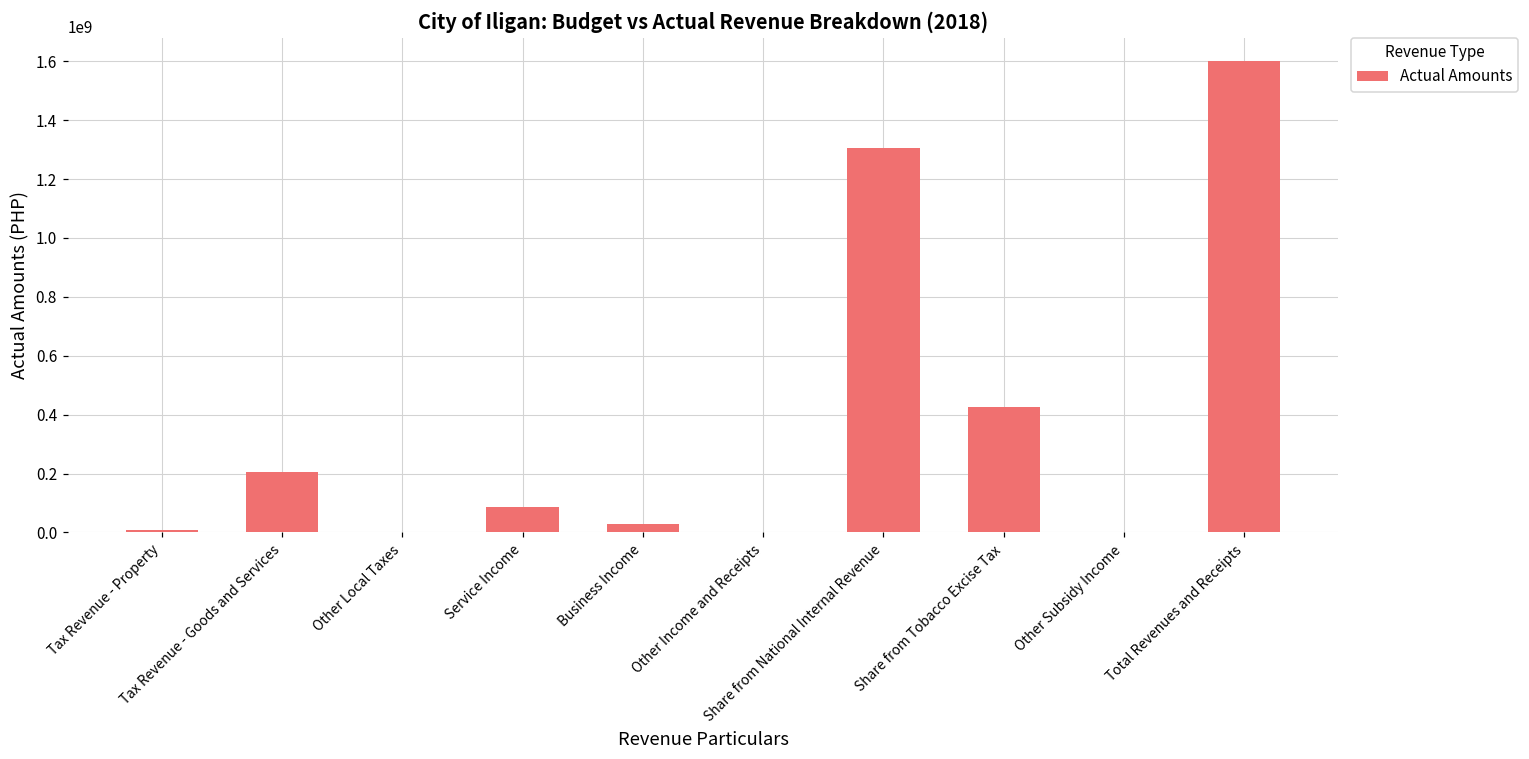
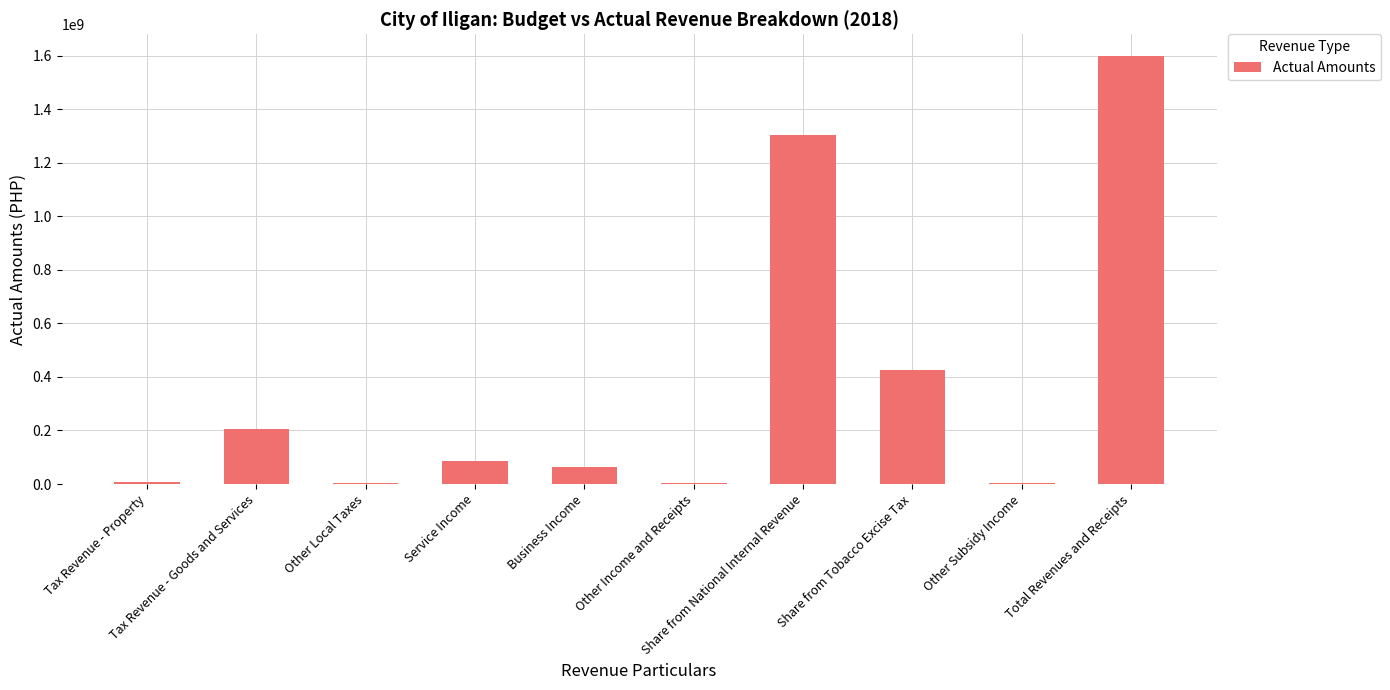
  {
    "Tax Revenue - Goods and Services": 210000000,
    "Service Income": 90000000,
-   "Business Income": 30000000,
+   "Business Income": 60000000,
    "Share from National Internal Revenue": 1300000000,
    "Share from Tobacco Excise Tax": 430000000,
    "Total Revenues and Receipts": 1600000000
  }
